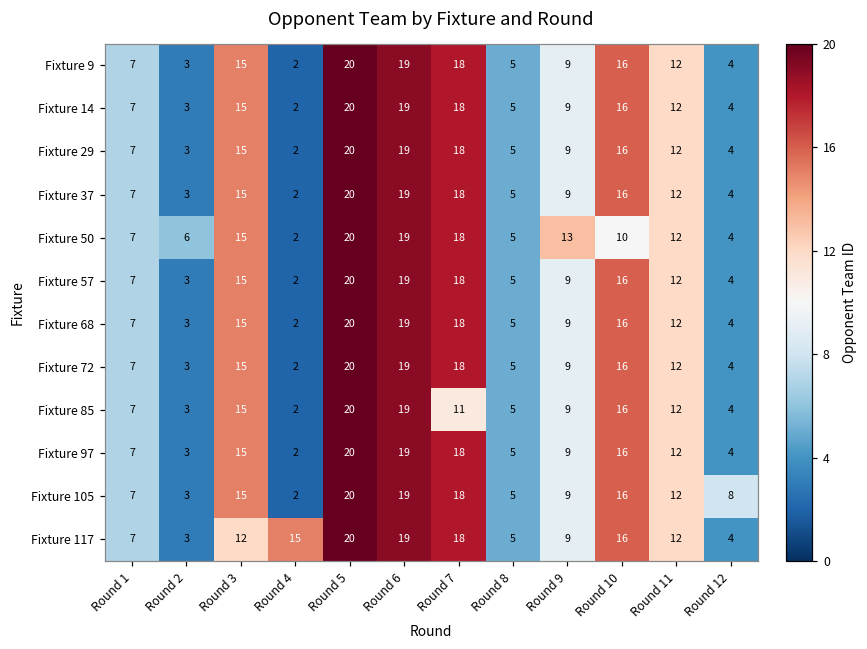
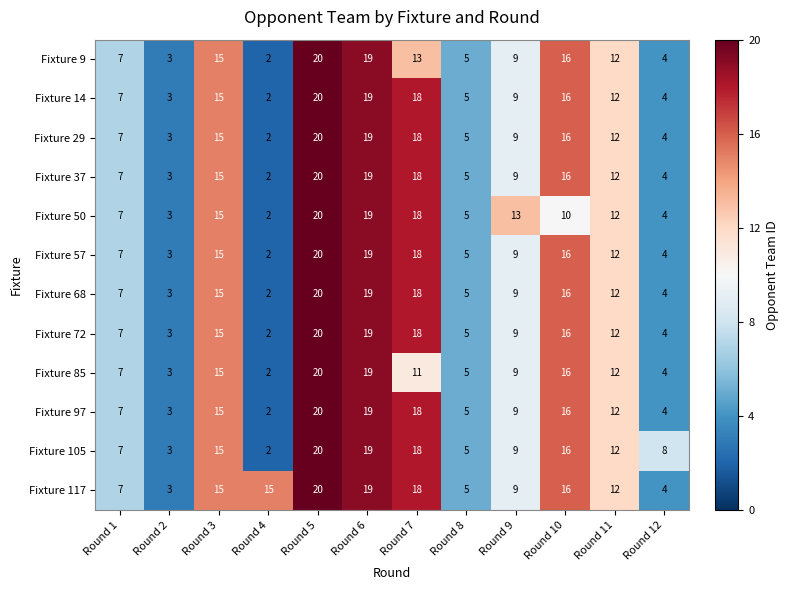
  {
    "Fixture 9": {
      "Round 1": 7,
      "Round 2": 3,
      "Round 3": 15,
      "Round 4": 2,
      "Round 5": 20,
      "Round 6": 19,
-     "Round 7": 18,
+     "Round 7": 13,
      "Round 8": 5,
      "Round 9": 9,
      "Round 10": 16,
      "Round 11": 12,
      "Round 12": 4
    },
    "Fixture 14": {
      "Round 1": 7,
      "Round 2": 3,
      "Round 3": 15,
      "Round 4": 2,
      "Round 5": 20,
      "Round 6": 19,
      "Round 7": 18,
      "Round 8": 5,
      "Round 9": 9,
      "Round 10": 16,
      "Round 11": 12,
      "Round 12": 4
    },
    "Fixture 29": {
      "Round 1": 7,
      "Round 2": 3,
      "Round 3": 15,
      "Round 4": 2,
      "Round 5": 20,
      "Round 6": 19,
      "Round 7": 18,
      "Round 8": 5,
      "Round 9": 9,
      "Round 10": 16,
      "Round 11": 12,
      "Round 12": 4
    },
    "Fixture 37": {
      "Round 1": 7,
      "Round 2": 3,
      "Round 3": 15,
      "Round 4": 2,
      "Round 5": 20,
      "Round 6": 19,
      "Round 7": 18,
      "Round 8": 5,
      "Round 9": 9,
      "Round 10": 16,
      "Round 11": 12,
      "Round 12": 4
    },
    "Fixture 50": {
      "Round 1": 7,
-     "Round 2": 6,
+     "Round 2": 3,
      "Round 3": 15,
      "Round 4": 2,
      "Round 5": 20,
      "Round 6": 19,
      "Round 7": 18,
      "Round 8": 5,
      "Round 9": 13,
      "Round 10": 10,
      "Round 11": 12,
      "Round 12": 4
    },
    "Fixture 57": {
      "Round 1": 7,
      "Round 2": 3,
      "Round 3": 15,
      "Round 4": 2,
      "Round 5": 20,
      "Round 6": 19,
      "Round 7": 18,
      "Round 8": 5,
      "Round 9": 9,
      "Round 10": 16,
      "Round 11": 12,
      "Round 12": 4
    },
    "Fixture 68": {
      "Round 1": 7,
      "Round 2": 3,
      "Round 3": 15,
      "Round 4": 2,
      "Round 5": 20,
      "Round 6": 19,
      "Round 7": 18,
      "Round 8": 5,
      "Round 9": 9,
      "Round 10": 16,
      "Round 11": 12,
      "Round 12": 4
    },
    "Fixture 72": {
      "Round 1": 7,
      "Round 2": 3,
      "Round 3": 15,
      "Round 4": 2,
      "Round 5": 20,
      "Round 6": 19,
      "Round 7": 18,
      "Round 8": 5,
      "Round 9": 9,
      "Round 10": 16,
      "Round 11": 12,
      "Round 12": 4
    },
    "Fixture 85": {
      "Round 1": 7,
      "Round 2": 3,
      "Round 3": 15,
      "Round 4": 2,
      "Round 5": 20,
      "Round 6": 19,
      "Round 7": 11,
      "Round 8": 5,
      "Round 9": 9,
      "Round 10": 16,
      "Round 11": 12,
      "Round 12": 4
    },
    "Fixture 97": {
      "Round 1": 7,
      "Round 2": 3,
      "Round 3": 15,
      "Round 4": 2,
      "Round 5": 20,
      "Round 6": 19,
      "Round 7": 18,
      "Round 8": 5,
      "Round 9": 9,
      "Round 10": 16,
      "Round 11": 12,
      "Round 12": 4
    },
    "Fixture 105": {
      "Round 1": 7,
      "Round 2": 3,
      "Round 3": 15,
      "Round 4": 2,
      "Round 5": 20,
      "Round 6": 19,
      "Round 7": 18,
      "Round 8": 5,
      "Round 9": 9,
      "Round 10": 16,
      "Round 11": 12,
      "Round 12": 8
    },
    "Fixture 117": {
      "Round 1": 7,
      "Round 2": 3,
-     "Round 3": 12,
+     "Round 3": 15,
      "Round 4": 15,
      "Round 5": 20,
      "Round 6": 19,
      "Round 7": 18,
      "Round 8": 5,
      "Round 9": 9,
      "Round 10": 16,
      "Round 11": 12,
      "Round 12": 4
    }
  }
